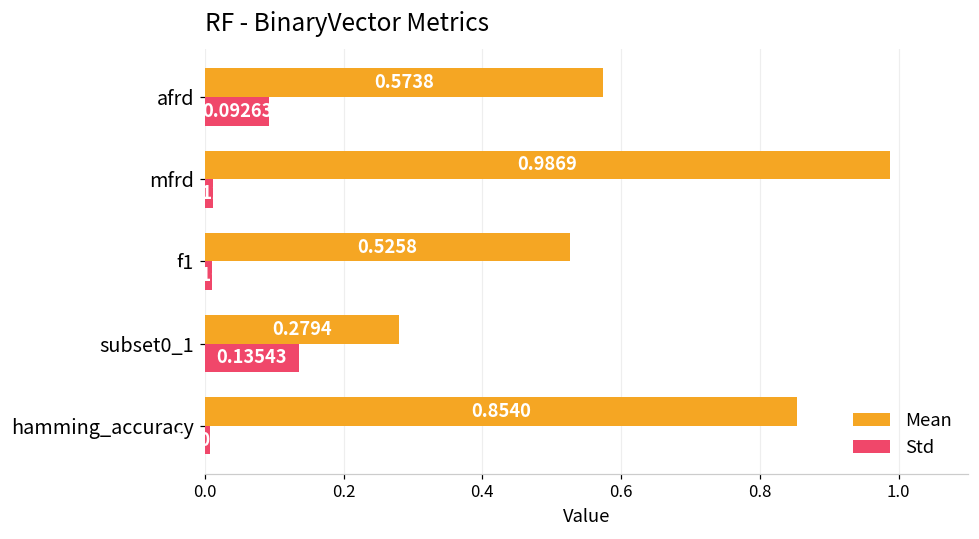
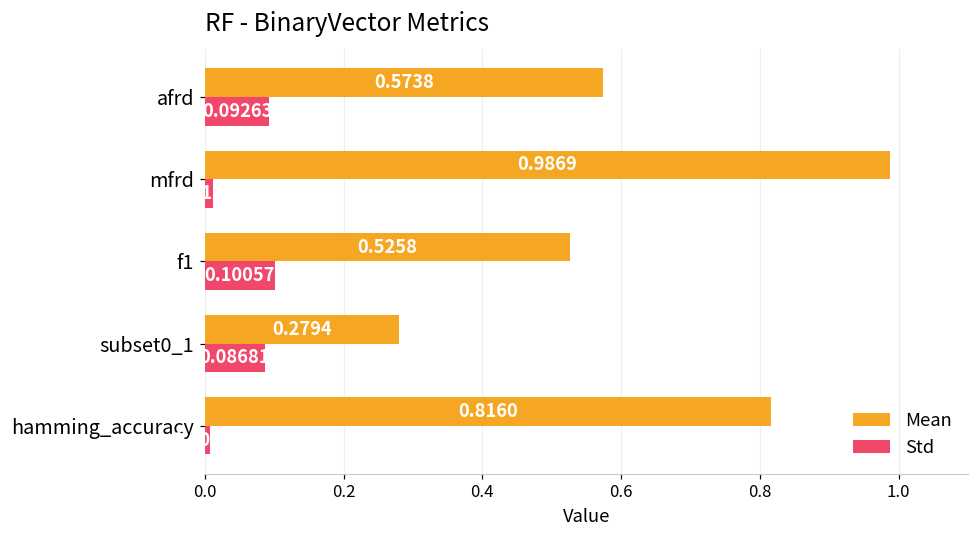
  {
    "Mean": {
      "afrd": 0.5738,
      "mfrd": 0.9869,
      "f1": 0.5258,
      "subset0_1": 0.2794,
-     "hamming_accuracy": 0.8540
+     "hamming_accuracy": 0.8160
    },
    "Std": {
      "afrd": 0.09263,
-     "f1": 0.01,
-     "subset0_1": 0.13543
+     "f1": 0.10,
+     "subset0_1": 0.08681
    }
  }
